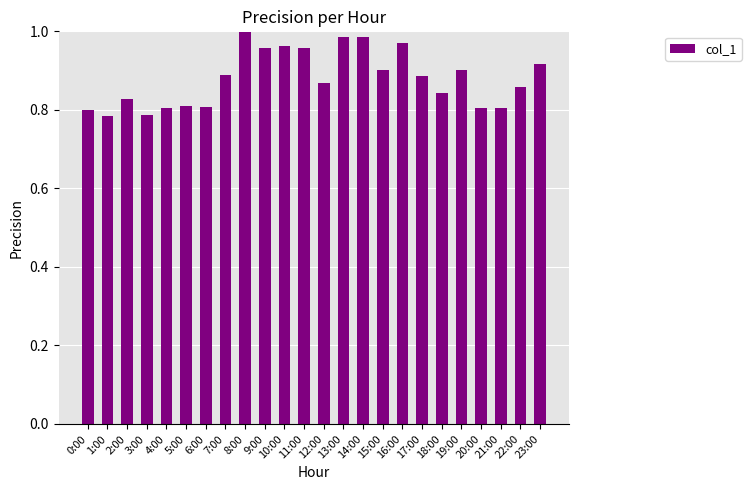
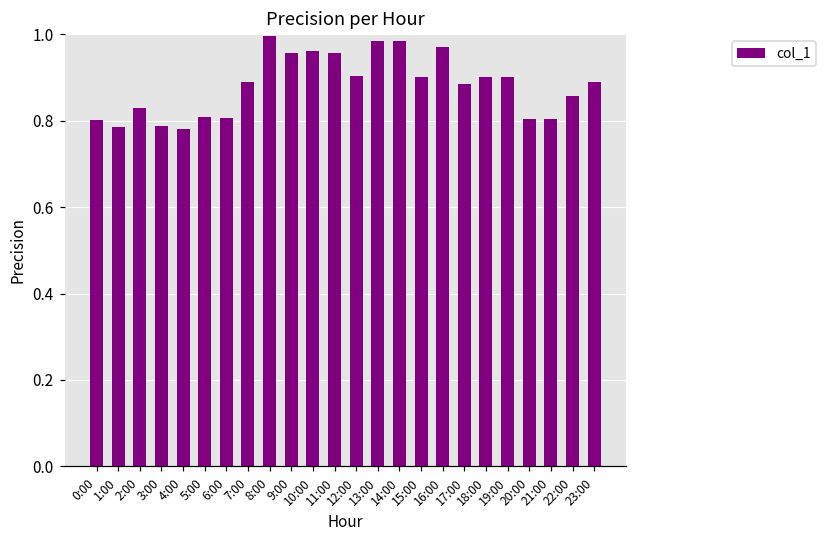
  {
    "0:00": 0.80,
    "1:00": 0.79,
    "2:00": 0.83,
    "3:00": 0.79,
-   "4:00": 0.80,
+   "4:00": 0.78,
    "5:00": 0.81,
    "6:00": 0.81,
    "7:00": 0.89,
    "8:00": 1.00,
    "9:00": 0.96,
    "10:00": 0.96,
    "11:00": 0.96,
-   "12:00": 0.87,
+   "12:00": 0.90,
    "13:00": 0.99,
    "14:00": 0.99,
    "15:00": 0.90,
    "16:00": 0.97,
    "17:00": 0.89,
-   "18:00": 0.84,
+   "18:00": 0.90,
    "19:00": 0.90,
    "20:00": 0.80,
    "21:00": 0.81,
    "22:00": 0.86,
-   "23:00": 0.92
+   "23:00": 0.89
  }
